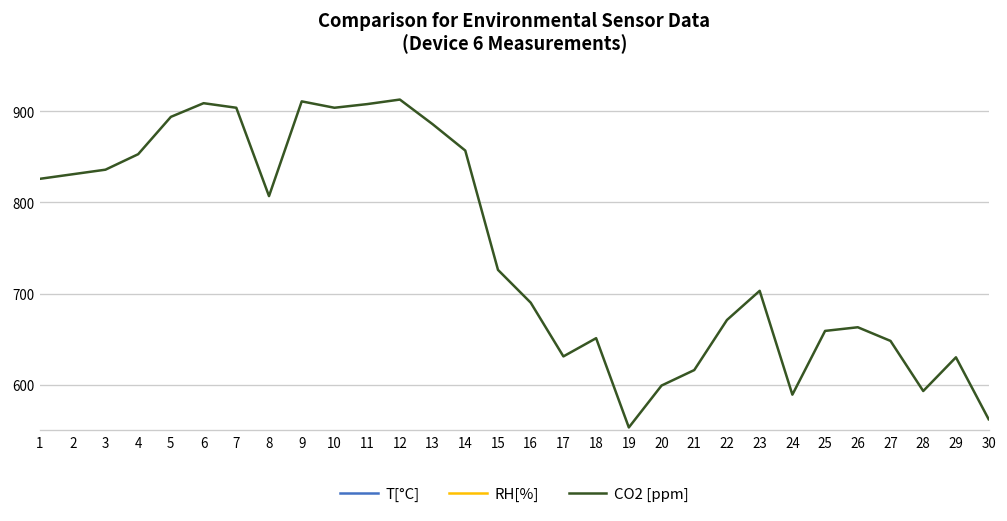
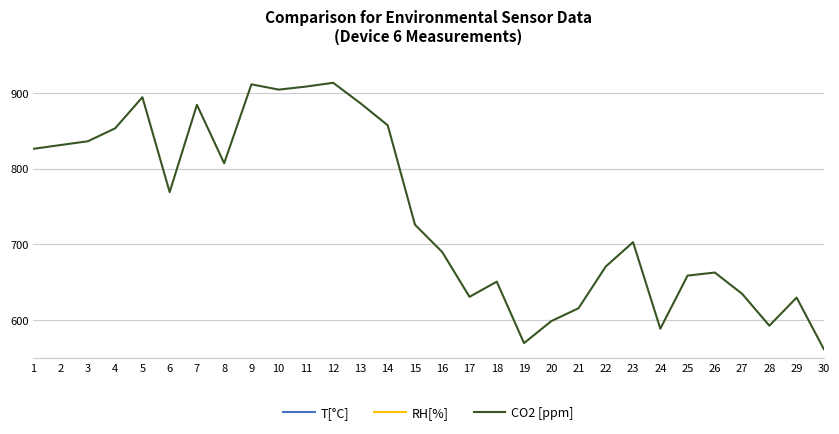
  {
    "CO2 [ppm]": {
      "1": 830,
      "2": 830,
      "3": 840,
      "4": 850,
      "5": 890,
-     "6": 910,
-     "7": 900,
+     "6": 770,
+     "7": 880,
      "8": 810,
      "9": 910,
      "10": 900,
      "11": 910,
      "12": 910,
      "13": 890,
      "14": 860,
      "15": 730,
      "16": 690,
      "17": 630,
      "18": 650,
-     "19": 550,
+     "19": 570,
      "20": 600,
      "21": 620,
      "22": 670,
      "23": 700,
      "24": 590,
      "25": 660,
      "26": 660,
-     "27": 650,
+     "27": 640,
      "28": 590,
      "29": 630,
      "30": 560
    }
  }
